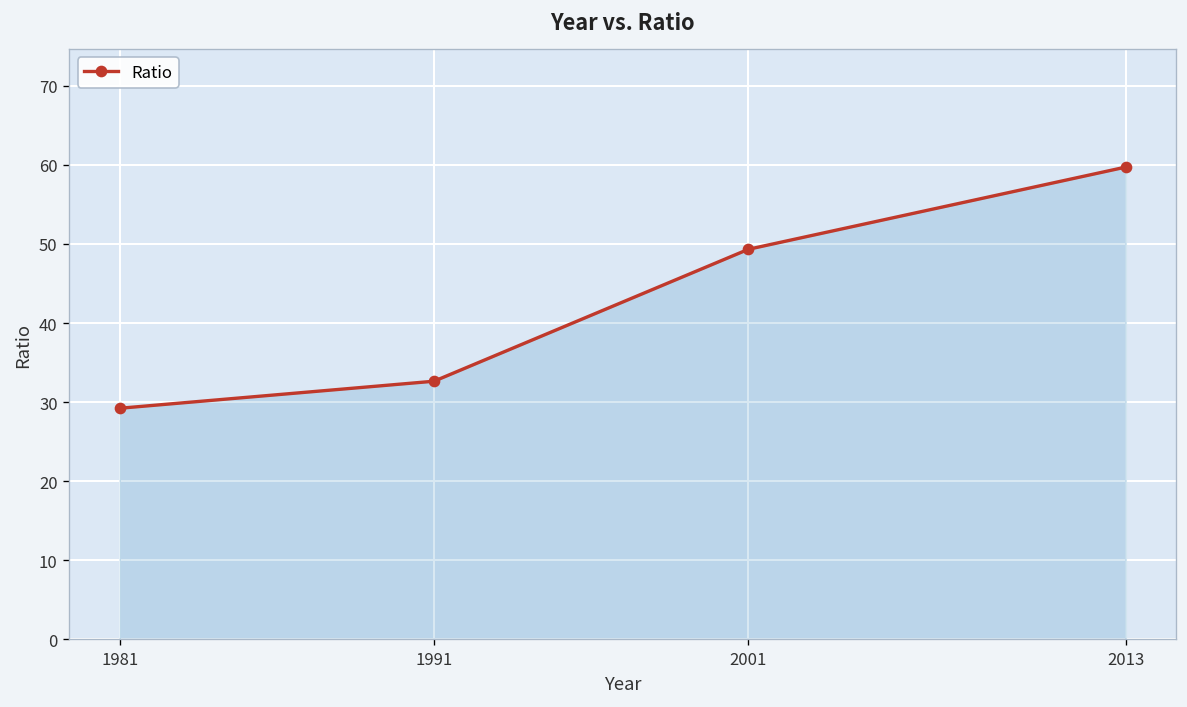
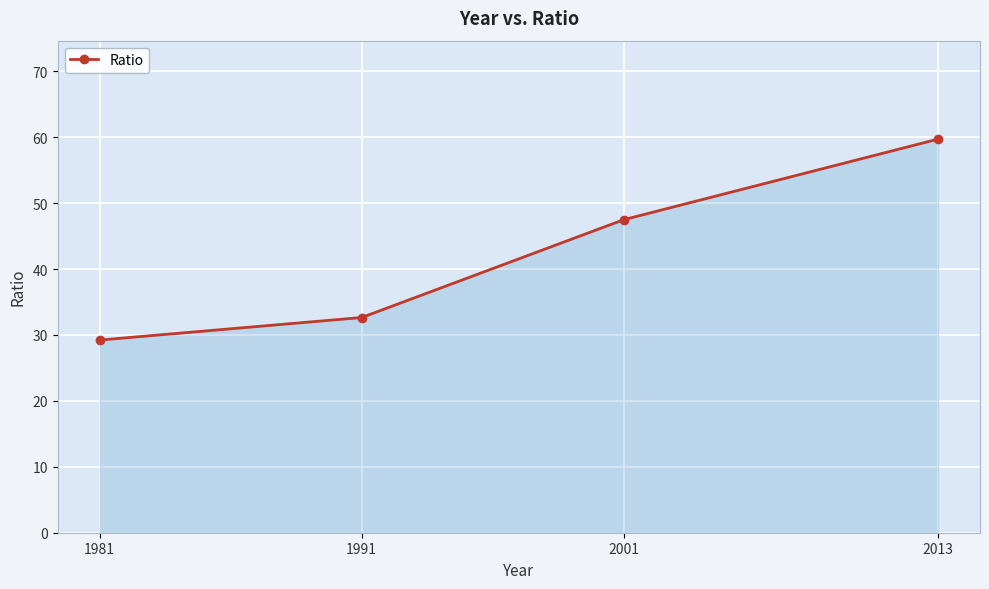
  {
    "1981": 29,
    "1991": 33,
-   "2001": 49,
+   "2001": 47,
    "2013": 60
  }
